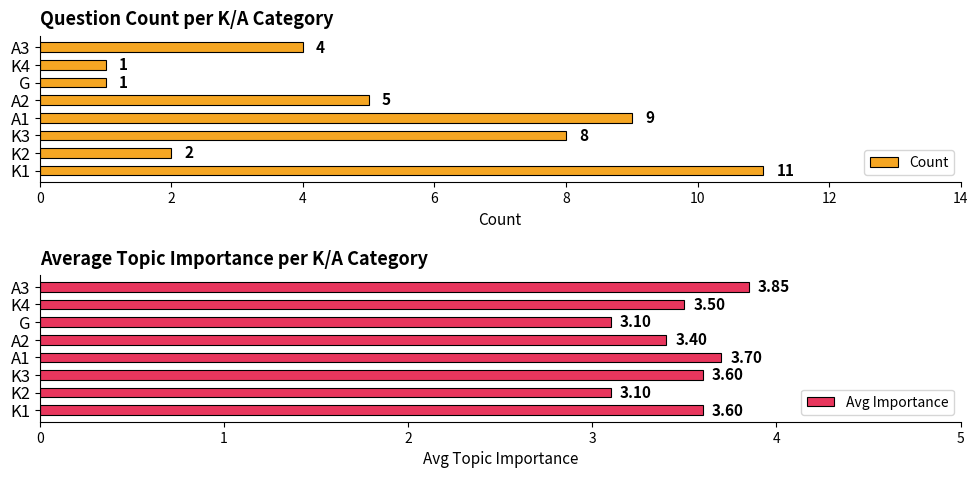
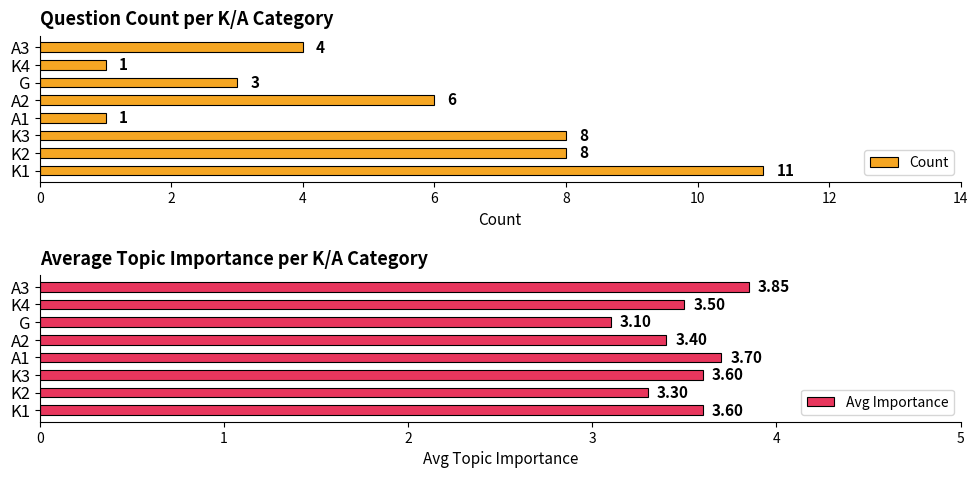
  {
    "Question Count per K/A Category": {
      "A3": 4,
      "K4": 1,
-     "G": 1,
-     "A2": 5,
-     "A1": 9,
+     "G": 3,
+     "A2": 6,
+     "A1": 1,
      "K3": 8,
-     "K2": 2,
+     "K2": 8,
      "K1": 11
    },
    "Average Topic Importance per K/A Category": {
      "A3": 3.85,
      "K4": 3.50,
      "G": 3.10,
      "A2": 3.40,
      "A1": 3.70,
      "K3": 3.60,
-     "K2": 3.10,
+     "K2": 3.30,
      "K1": 3.60
    }
  }
